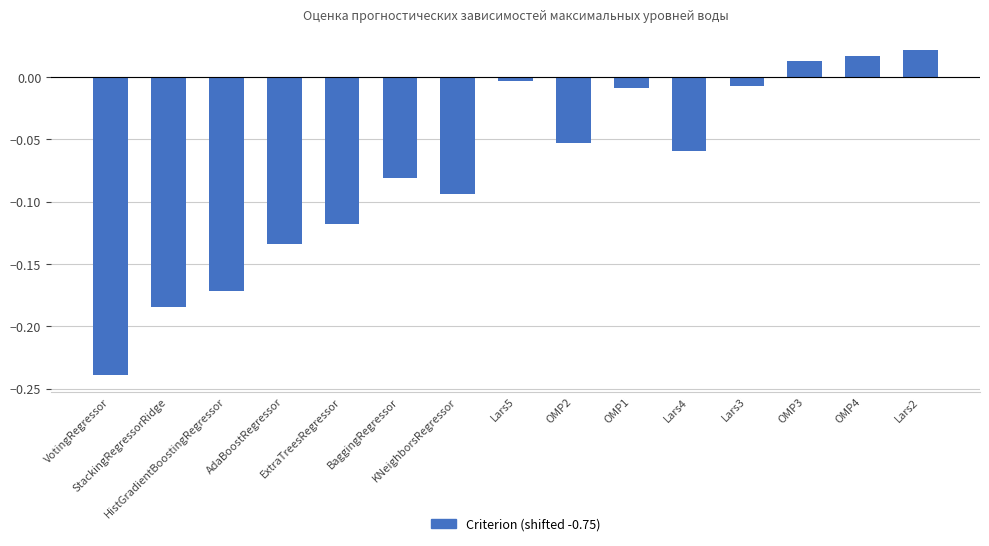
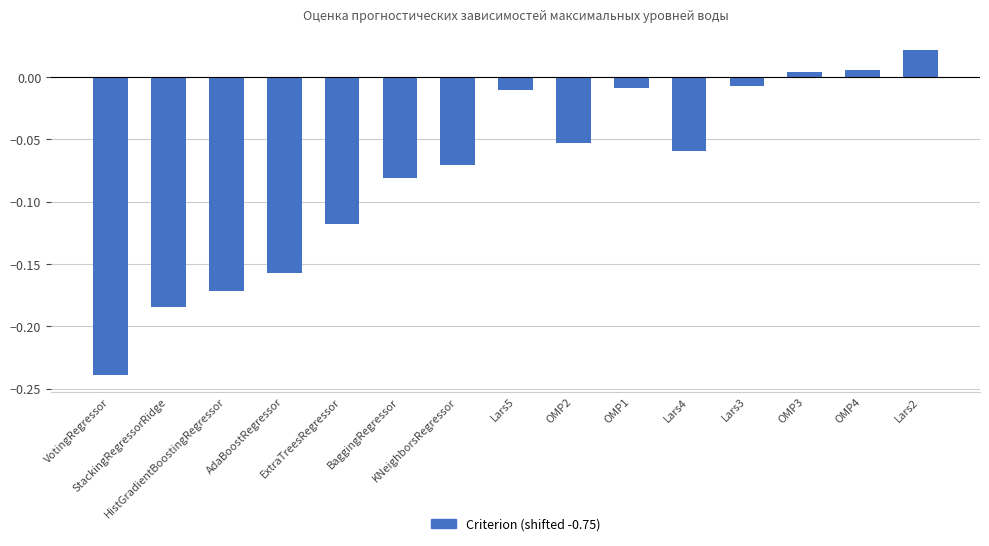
  {
    "VotingRegressor": -0.239,
    "StackingRegressorRidge": -0.185,
    "HistGradientBoostingRegressor": -0.172,
-   "AdaBoostRegressor": -0.134,
+   "AdaBoostRegressor": -0.157,
    "ExtraTreesRegressor": -0.118,
    "BaggingRegressor": -0.081,
-   "KNeighborsRegressor": -0.094,
-   "Lars5": -0.003,
+   "KNeighborsRegressor": -0.071,
+   "Lars5": -0.011,
    "OMP2": -0.053,
    "OMP1": -0.008,
    "Lars4": -0.059,
    "Lars3": -0.007,
-   "OMP3": 0.013,
-   "OMP4": 0.017,
+   "OMP3": 0.004,
+   "OMP4": 0.006,
    "Lars2": 0.022
  }
